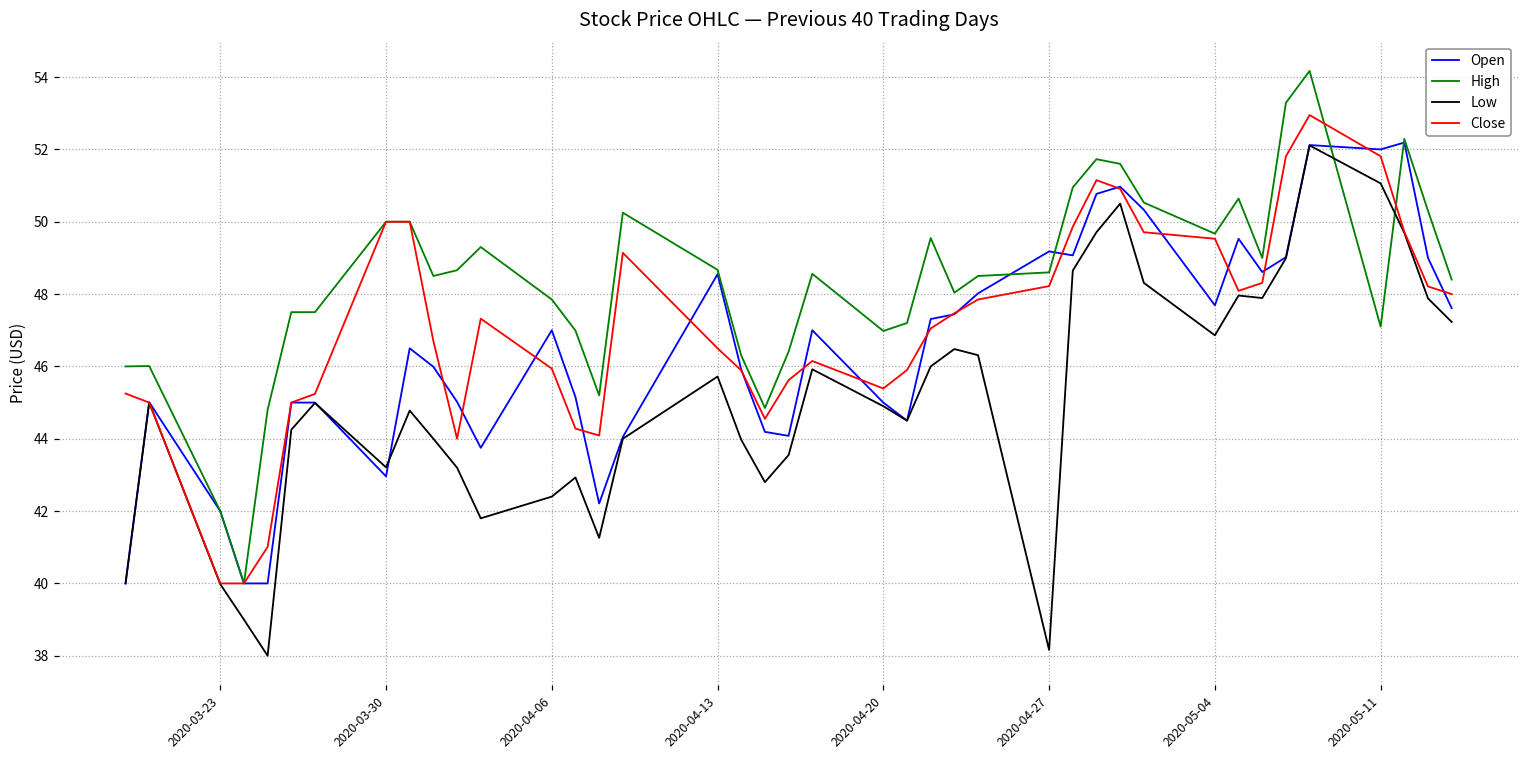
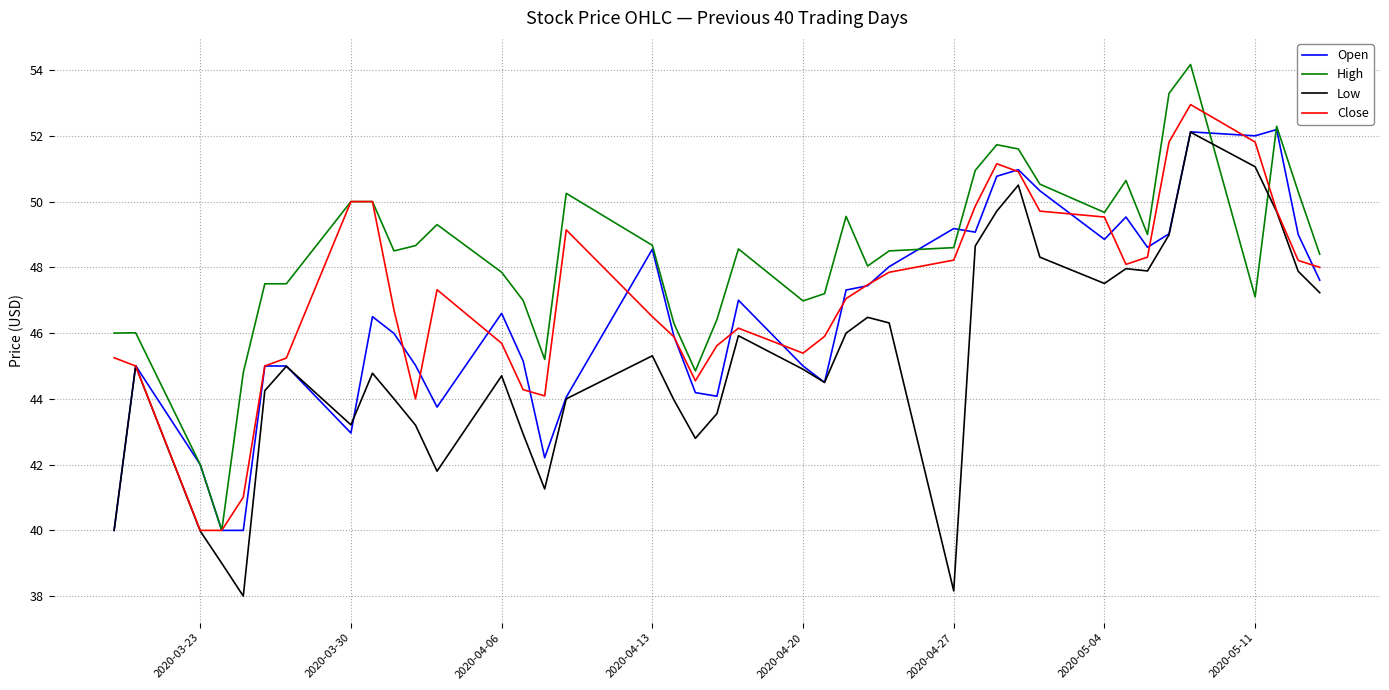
  {
    "Open": {
      "2020-03-30": 43.0,
-     "2020-04-06": 47.0,
+     "2020-04-06": 46.6,
      "2020-04-13": 48.6,
      "2020-04-20": 45.0,
      "2020-04-27": 49.2,
-     "2020-05-04": 47.7,
+     "2020-05-04": 48.9,
      "2020-05-11": 52.0
    },
    "High": {
      "2020-04-06": 47.9,
      "2020-04-13": 48.7,
      "2020-04-20": 47.0,
      "2020-04-27": 48.6,
      "2020-05-04": 49.7,
      "2020-05-11": 47.1
    },
    "Low": {
      "2020-03-30": 43.2,
-     "2020-04-06": 42.4,
-     "2020-04-13": 45.7,
+     "2020-04-06": 44.7,
+     "2020-04-13": 45.3,
      "2020-04-20": 44.9,
      "2020-04-27": 38.2,
-     "2020-05-04": 46.9,
+     "2020-05-04": 47.5,
      "2020-05-11": 51.1
    },
    "Close": {
-     "2020-04-06": 45.9,
+     "2020-04-06": 45.7,
      "2020-04-13": 46.5,
      "2020-04-20": 45.4,
      "2020-04-27": 48.2,
      "2020-05-04": 49.5,
      "2020-05-11": 51.8
    }
  }
